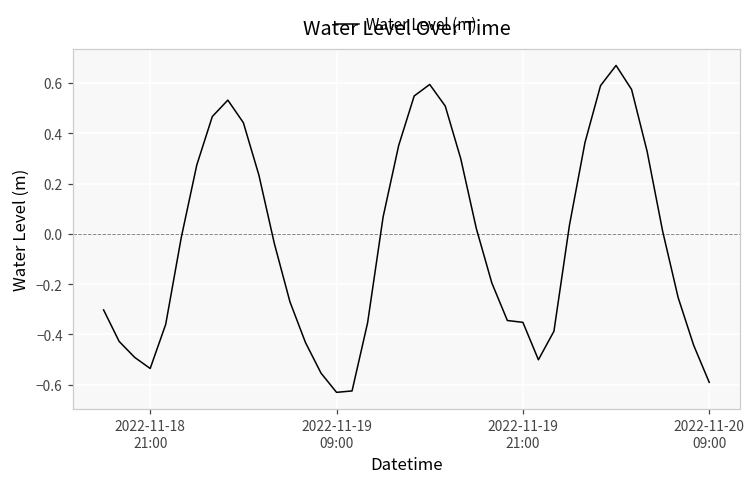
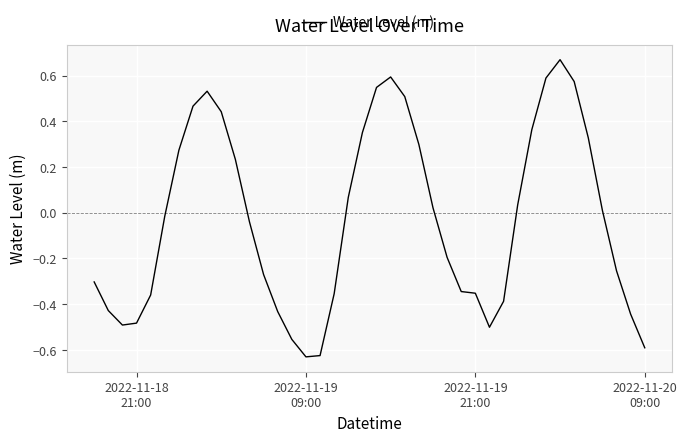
  {
-   "2022-11-18 21:00": -0.54,
+   "2022-11-18 21:00": -0.48,
    "2022-11-19 09:00": -0.63,
    "2022-11-19 21:00": -0.35,
    "2022-11-20 09:00": -0.59
  }
